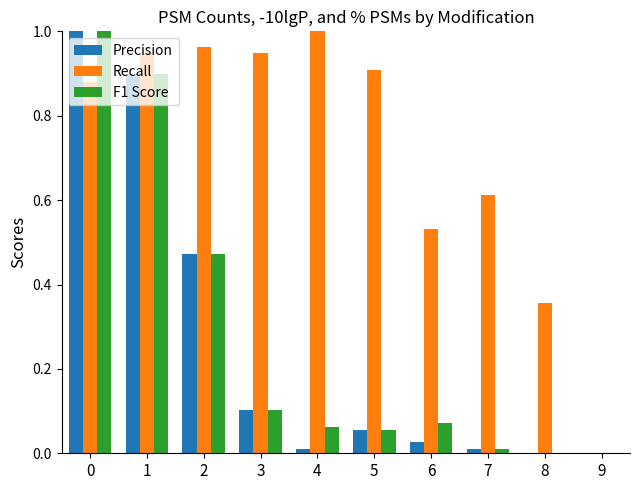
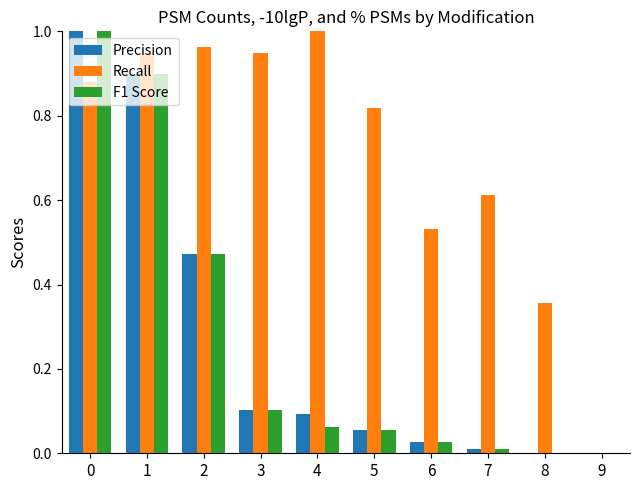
  {
    "Precision": {
      "0": 1.00,
      "2": 0.47,
      "3": 0.10,
-     "4": 0.01,
+     "4": 0.09,
      "5": 0.06,
      "6": 0.03,
      "7": 0.01,
      "8": 0.00,
      "9": 0.00
    },
    "Recall": {
      "2": 0.96,
      "3": 0.95,
      "4": 1.00,
-     "5": 0.91,
+     "5": 0.82,
      "6": 0.53,
      "7": 0.61,
      "8": 0.36,
      "9": 0.00
    },
    "F1 Score": {
      "0": 1.00,
      "2": 0.47,
      "3": 0.10,
      "4": 0.06,
      "5": 0.06,
-     "6": 0.07,
+     "6": 0.03,
      "7": 0.01,
      "8": 0.00,
      "9": 0.00
    }
  }
